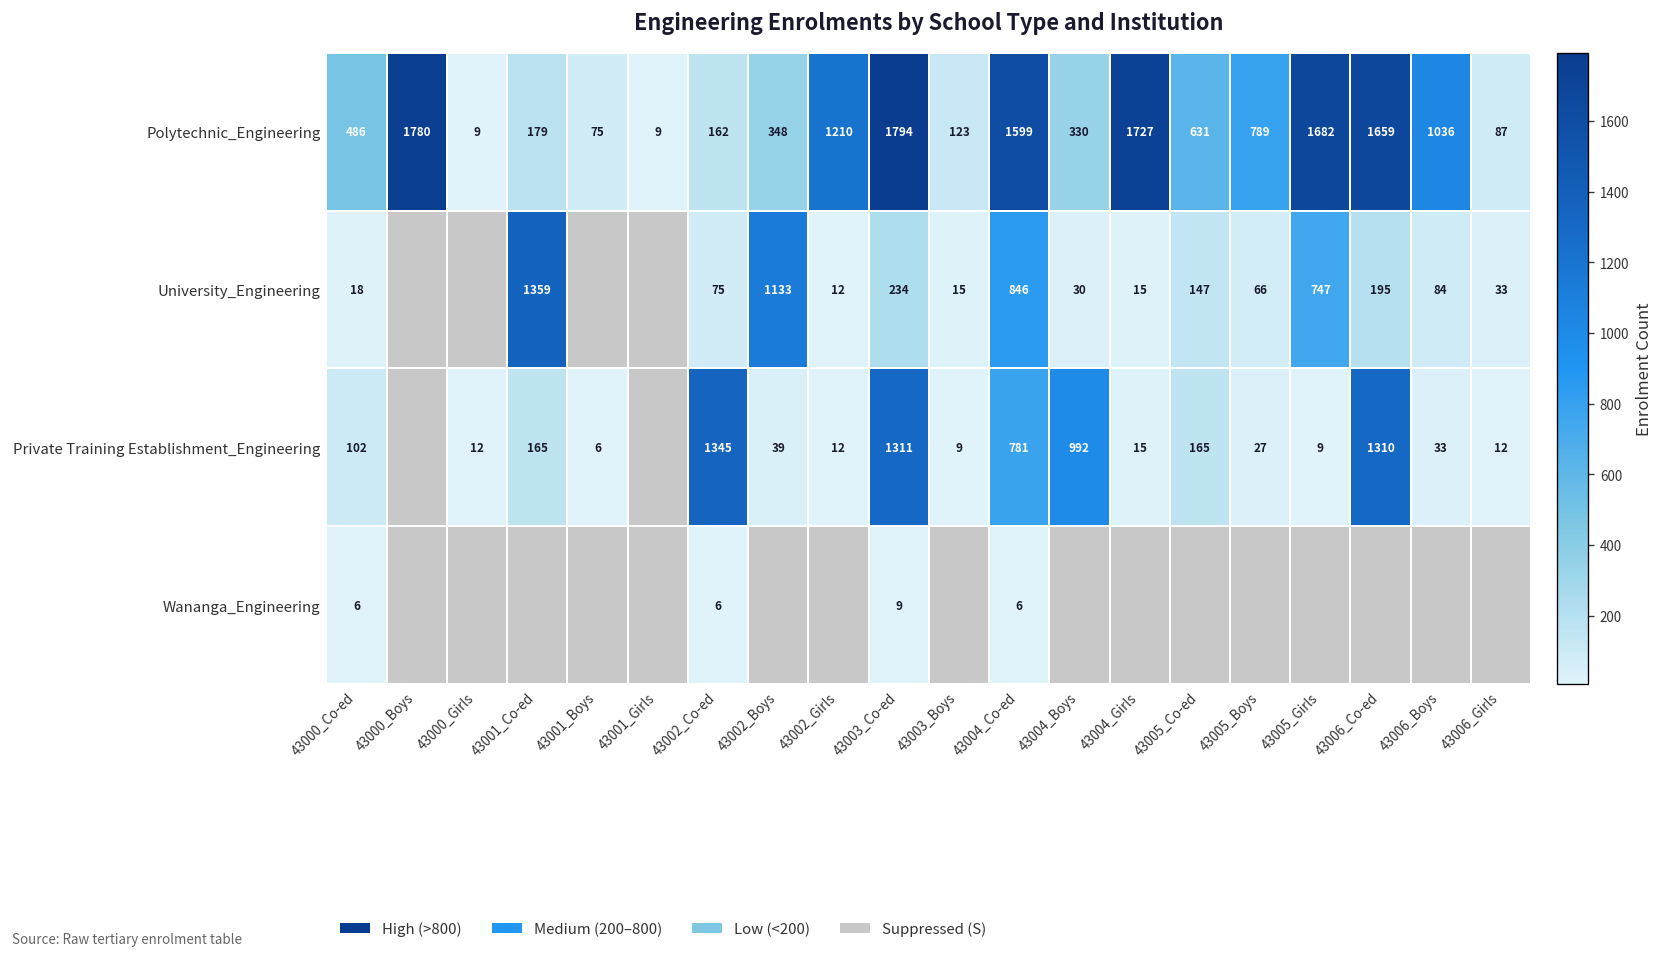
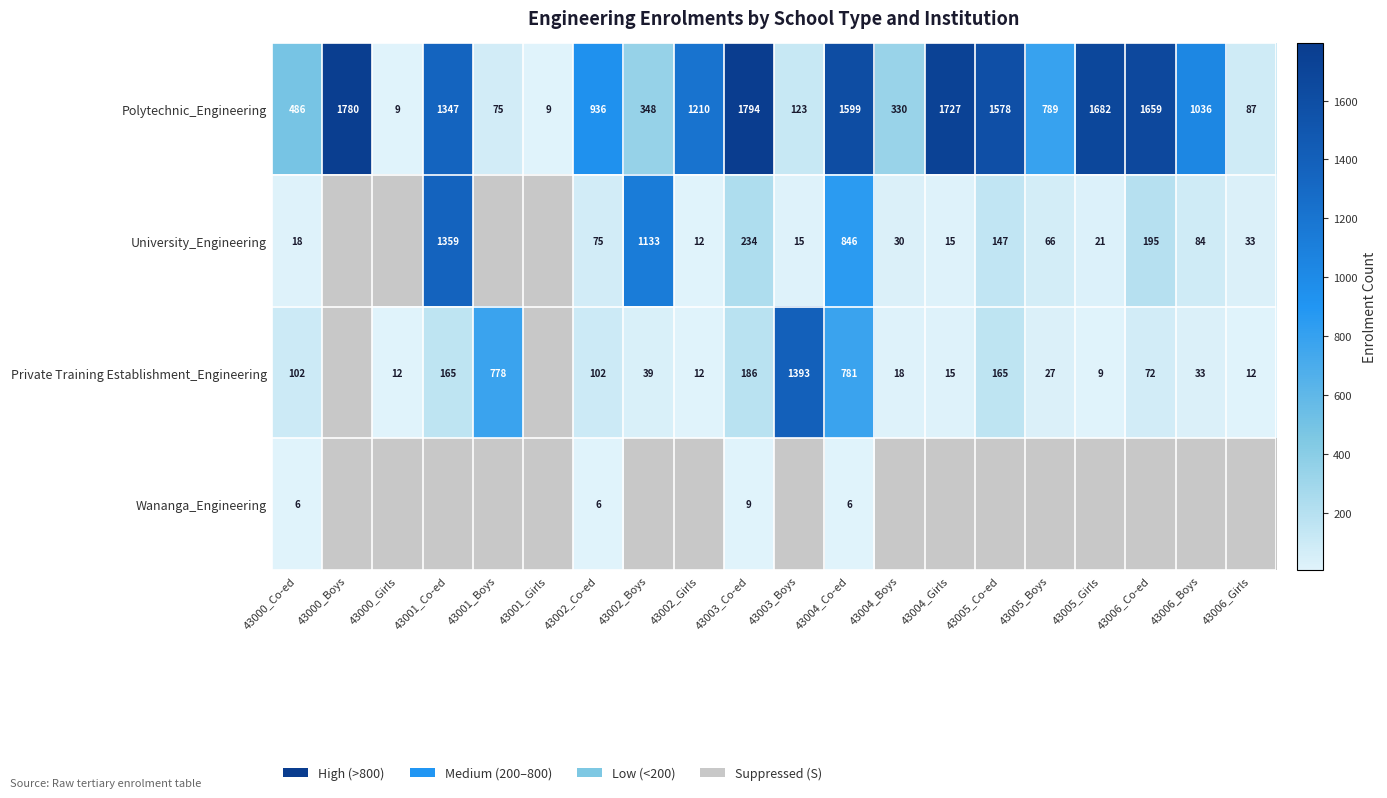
  {
    "Polytechnic_Engineering": {
      "43000_Co-ed": 486,
      "43000_Boys": 1780,
      "43000_Girls": 9,
-     "43001_Co-ed": 179,
+     "43001_Co-ed": 1347,
      "43001_Boys": 75,
      "43001_Girls": 9,
-     "43002_Co-ed": 162,
+     "43002_Co-ed": 936,
      "43002_Boys": 348,
      "43002_Girls": 1210,
      "43003_Co-ed": 1794,
      "43003_Boys": 123,
      "43004_Co-ed": 1599,
      "43004_Boys": 330,
      "43004_Girls": 1727,
-     "43005_Co-ed": 631,
+     "43005_Co-ed": 1578,
      "43005_Boys": 789,
      "43005_Girls": 1682,
      "43006_Co-ed": 1659,
      "43006_Boys": 1036,
      "43006_Girls": 87
    },
    "University_Engineering": {
      "43000_Co-ed": 18,
      "43001_Co-ed": 1359,
      "43002_Co-ed": 75,
      "43002_Boys": 1133,
      "43002_Girls": 12,
      "43003_Co-ed": 234,
      "43003_Boys": 15,
      "43004_Co-ed": 846,
      "43004_Boys": 30,
      "43004_Girls": 15,
      "43005_Co-ed": 147,
      "43005_Boys": 66,
-     "43005_Girls": 747,
+     "43005_Girls": 21,
      "43006_Co-ed": 195,
      "43006_Boys": 84,
      "43006_Girls": 33
    },
    "Private Training Establishment_Engineering": {
      "43000_Co-ed": 102,
      "43000_Girls": 12,
      "43001_Co-ed": 165,
-     "43001_Boys": 6,
-     "43002_Co-ed": 1345,
+     "43001_Boys": 778,
+     "43002_Co-ed": 102,
      "43002_Boys": 39,
      "43002_Girls": 12,
-     "43003_Co-ed": 1311,
-     "43003_Boys": 9,
+     "43003_Co-ed": 186,
+     "43003_Boys": 1393,
      "43004_Co-ed": 781,
-     "43004_Boys": 992,
+     "43004_Boys": 18,
      "43004_Girls": 15,
      "43005_Co-ed": 165,
      "43005_Boys": 27,
      "43005_Girls": 9,
-     "43006_Co-ed": 1310,
+     "43006_Co-ed": 72,
      "43006_Boys": 33,
      "43006_Girls": 12
    },
    "Wananga_Engineering": {
      "43000_Co-ed": 6,
      "43002_Co-ed": 6,
      "43003_Co-ed": 9,
      "43004_Co-ed": 6
    }
  }
